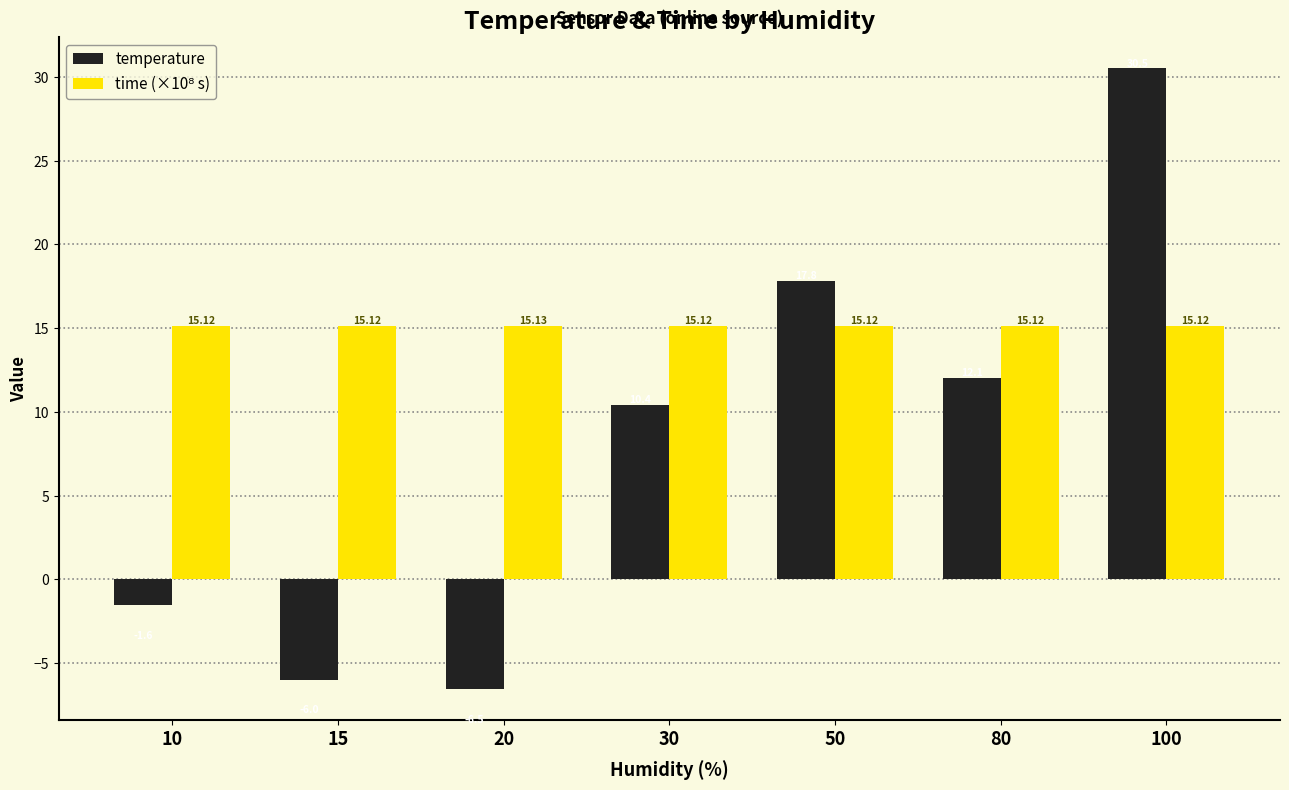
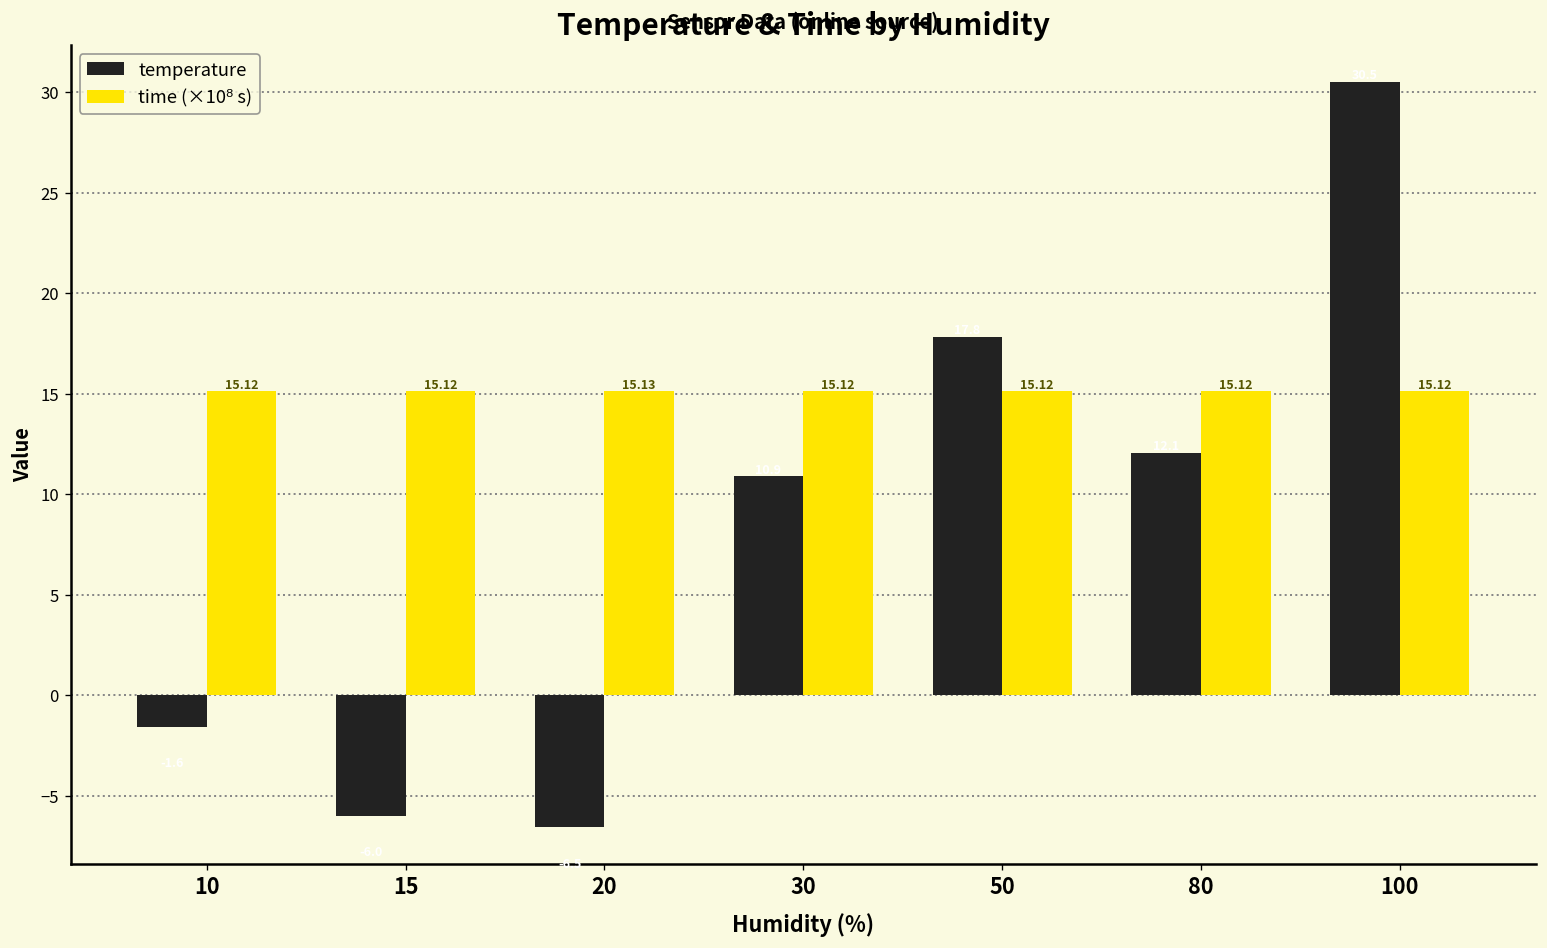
  {
    "temperature": {
      "10": -1.6,
      "15": -6.0,
      "20": -6.6,
-     "30": 10.4,
+     "30": 10.9,
      "50": 17.8,
      "80": 12.1,
      "100": 30.5
    },
    "time (×10⁸ s)": {
      "10": 15.12,
      "15": 15.12,
      "20": 15.13,
      "30": 15.12,
      "50": 15.12,
      "80": 15.12,
      "100": 15.12
    }
  }
